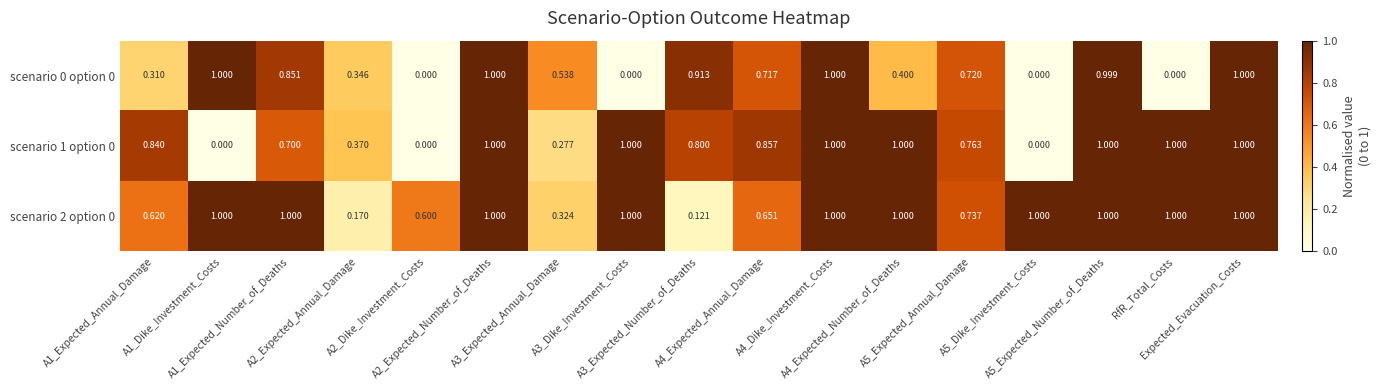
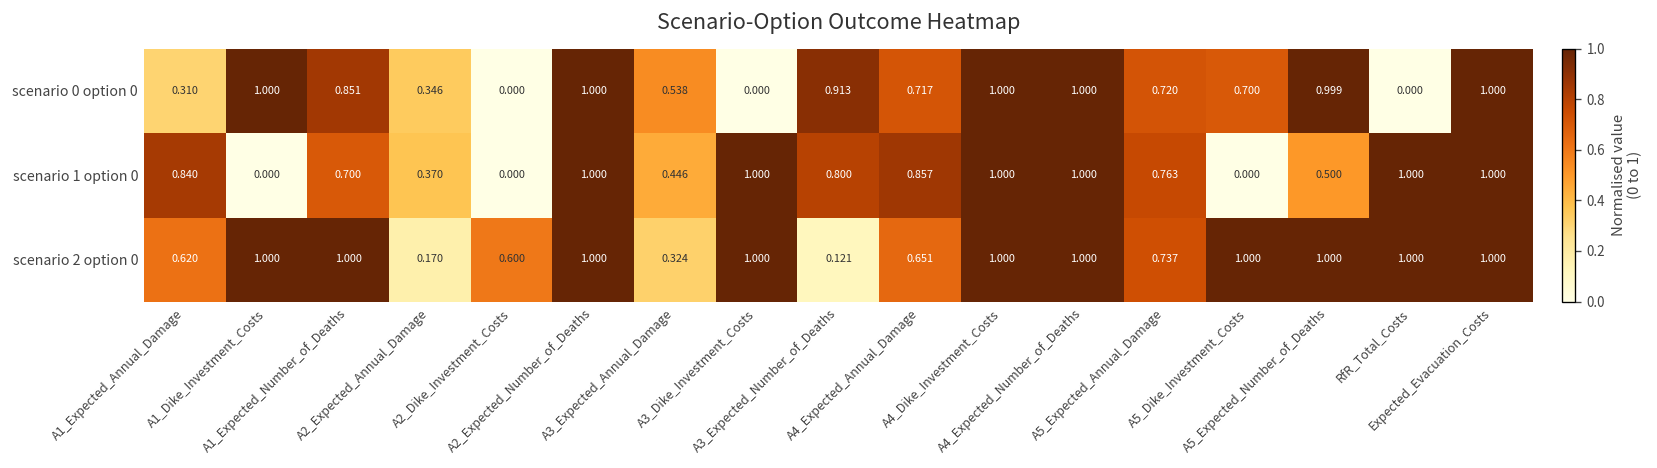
  {
    "scenario 0 option 0": {
      "A1_Expected_Annual_Damage": 0.310,
      "A1_Dike_Investment_Costs": 1.000,
      "A1_Expected_Number_of_Deaths": 0.851,
      "A2_Expected_Annual_Damage": 0.346,
      "A2_Dike_Investment_Costs": 0.000,
      "A2_Expected_Number_of_Deaths": 1.000,
      "A3_Expected_Annual_Damage": 0.538,
      "A3_Dike_Investment_Costs": 0.000,
      "A3_Expected_Number_of_Deaths": 0.913,
      "A4_Expected_Annual_Damage": 0.717,
      "A4_Dike_Investment_Costs": 1.000,
-     "A4_Expected_Number_of_Deaths": 0.400,
+     "A4_Expected_Number_of_Deaths": 1.000,
      "A5_Expected_Annual_Damage": 0.720,
-     "A5_Dike_Investment_Costs": 0.000,
+     "A5_Dike_Investment_Costs": 0.700,
      "A5_Expected_Number_of_Deaths": 0.999,
      "RfR_Total_Costs": 0.000,
      "Expected_Evacuation_Costs": 1.000
    },
    "scenario 1 option 0": {
      "A1_Expected_Annual_Damage": 0.840,
      "A1_Dike_Investment_Costs": 0.000,
      "A1_Expected_Number_of_Deaths": 0.700,
      "A2_Expected_Annual_Damage": 0.370,
      "A2_Dike_Investment_Costs": 0.000,
      "A2_Expected_Number_of_Deaths": 1.000,
-     "A3_Expected_Annual_Damage": 0.277,
+     "A3_Expected_Annual_Damage": 0.446,
      "A3_Dike_Investment_Costs": 1.000,
      "A3_Expected_Number_of_Deaths": 0.800,
      "A4_Expected_Annual_Damage": 0.857,
      "A4_Dike_Investment_Costs": 1.000,
      "A4_Expected_Number_of_Deaths": 1.000,
      "A5_Expected_Annual_Damage": 0.763,
      "A5_Dike_Investment_Costs": 0.000,
-     "A5_Expected_Number_of_Deaths": 1.000,
+     "A5_Expected_Number_of_Deaths": 0.500,
      "RfR_Total_Costs": 1.000,
      "Expected_Evacuation_Costs": 1.000
    },
    "scenario 2 option 0": {
      "A1_Expected_Annual_Damage": 0.620,
      "A1_Dike_Investment_Costs": 1.000,
      "A1_Expected_Number_of_Deaths": 1.000,
      "A2_Expected_Annual_Damage": 0.170,
      "A2_Dike_Investment_Costs": 0.600,
      "A2_Expected_Number_of_Deaths": 1.000,
      "A3_Expected_Annual_Damage": 0.324,
      "A3_Dike_Investment_Costs": 1.000,
      "A3_Expected_Number_of_Deaths": 0.121,
      "A4_Expected_Annual_Damage": 0.651,
      "A4_Dike_Investment_Costs": 1.000,
      "A4_Expected_Number_of_Deaths": 1.000,
      "A5_Expected_Annual_Damage": 0.737,
      "A5_Dike_Investment_Costs": 1.000,
      "A5_Expected_Number_of_Deaths": 1.000,
      "RfR_Total_Costs": 1.000,
      "Expected_Evacuation_Costs": 1.000
    }
  }
